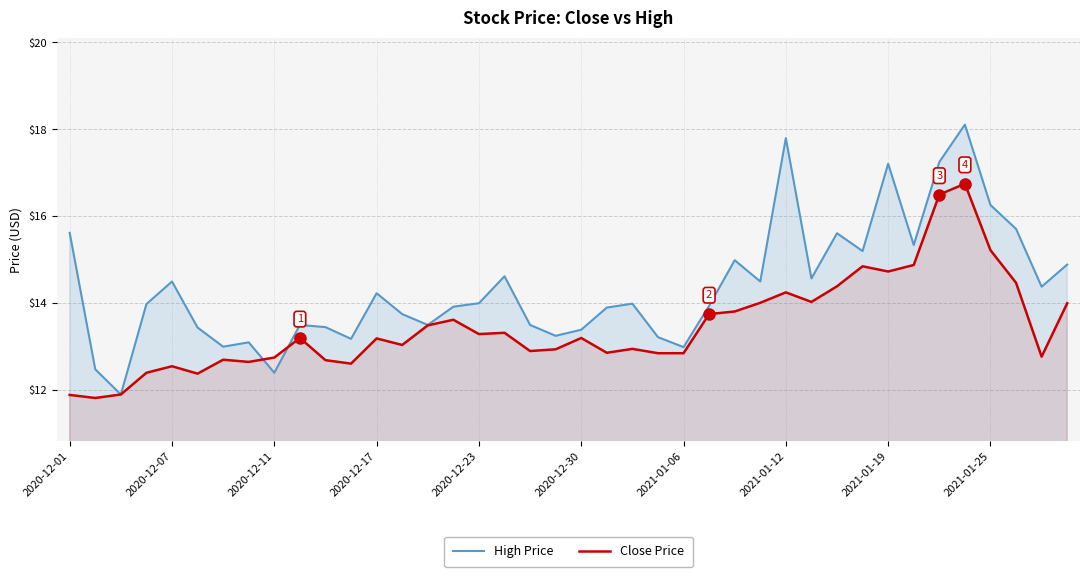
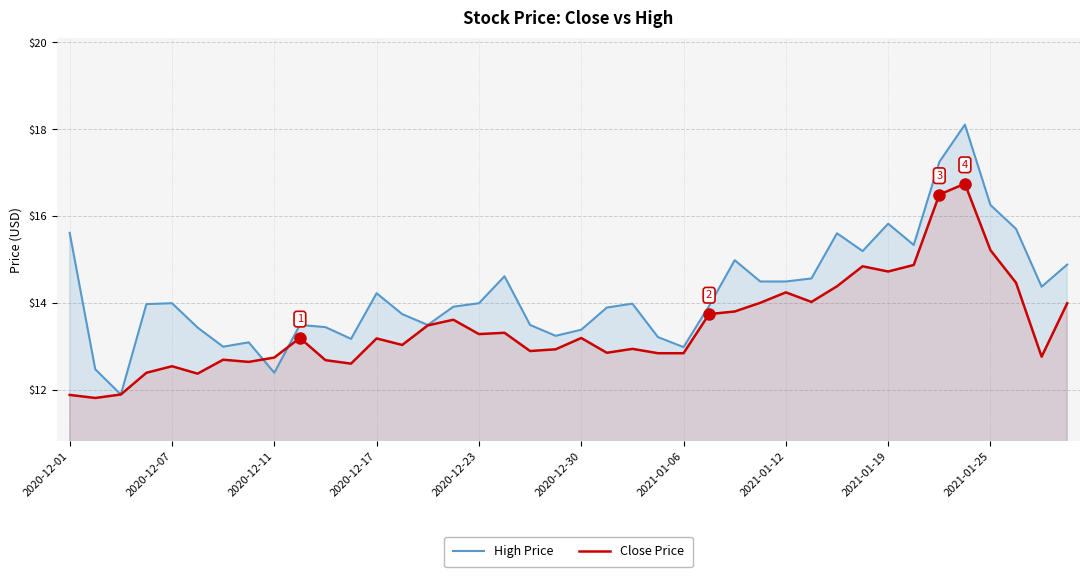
  {
    "High Price": {
      "2020-12-01": "$15.6",
-     "2020-12-07": "$14.5",
+     "2020-12-07": "$14.0",
      "2020-12-11": "$12.4",
      "2020-12-17": "$14.2",
      "2020-12-23": "$14.0",
      "2020-12-30": "$13.4",
      "2021-01-06": "$13.0",
-     "2021-01-12": "$17.8",
-     "2021-01-19": "$17.2",
+     "2021-01-12": "$14.5",
+     "2021-01-19": "$15.8",
      "2021-01-25": "$16.3"
    }
  }
